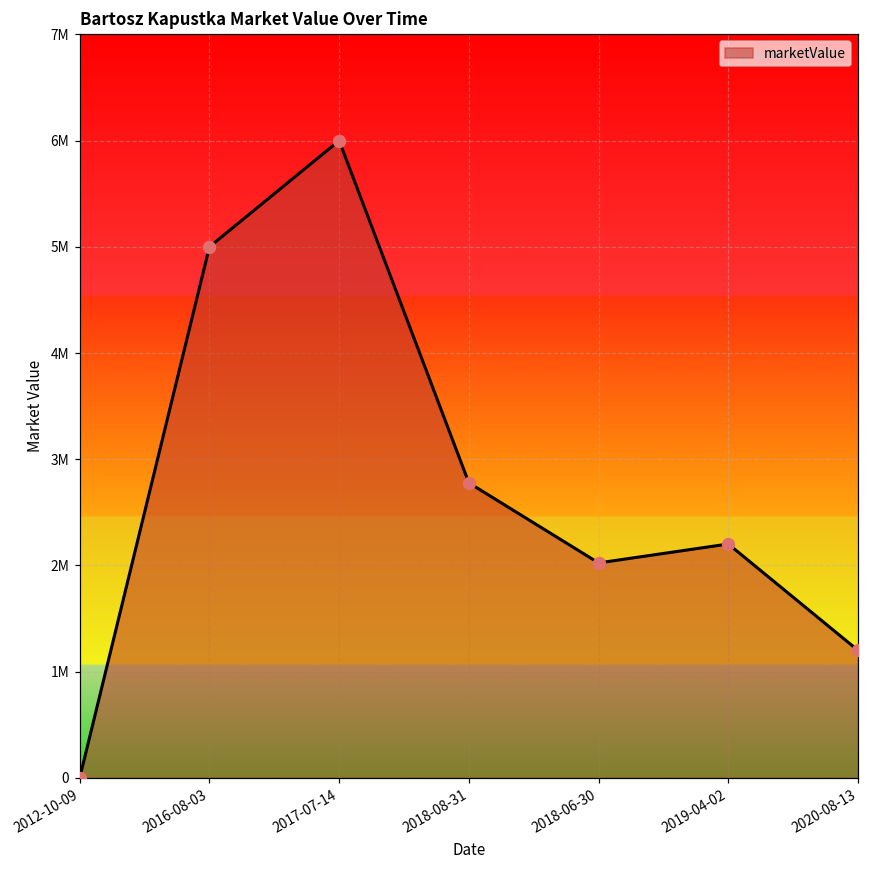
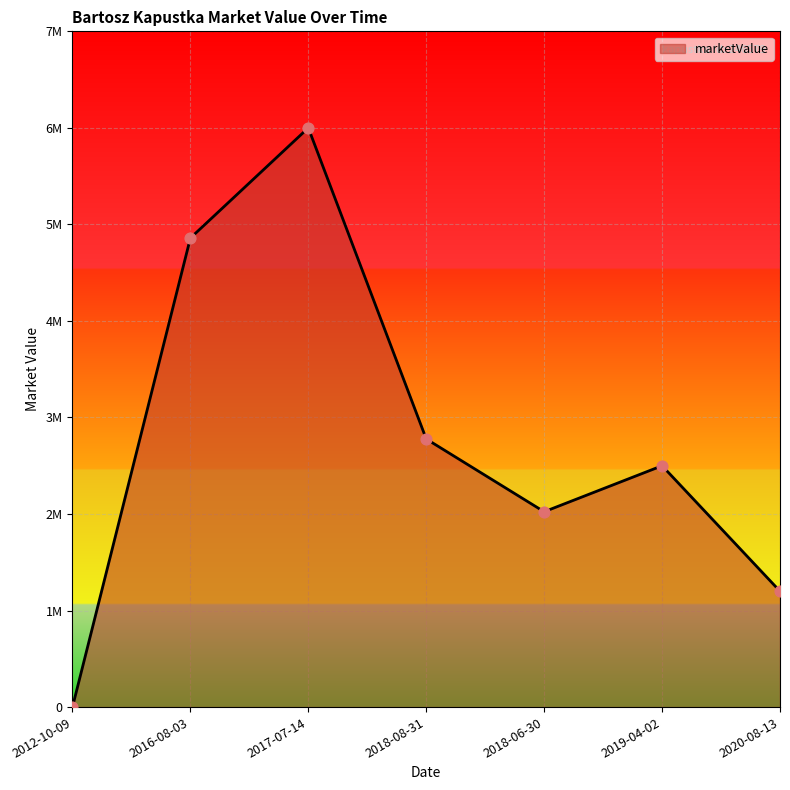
  {
    "2012-10-09": 0,
-   "2016-08-03": 5000000,
+   "2016-08-03": 4900000,
    "2017-07-14": 6000000,
    "2018-08-31": 2800000,
    "2018-06-30": 2000000,
-   "2019-04-02": 2200000,
+   "2019-04-02": 2500000,
    "2020-08-13": 1200000
  }
